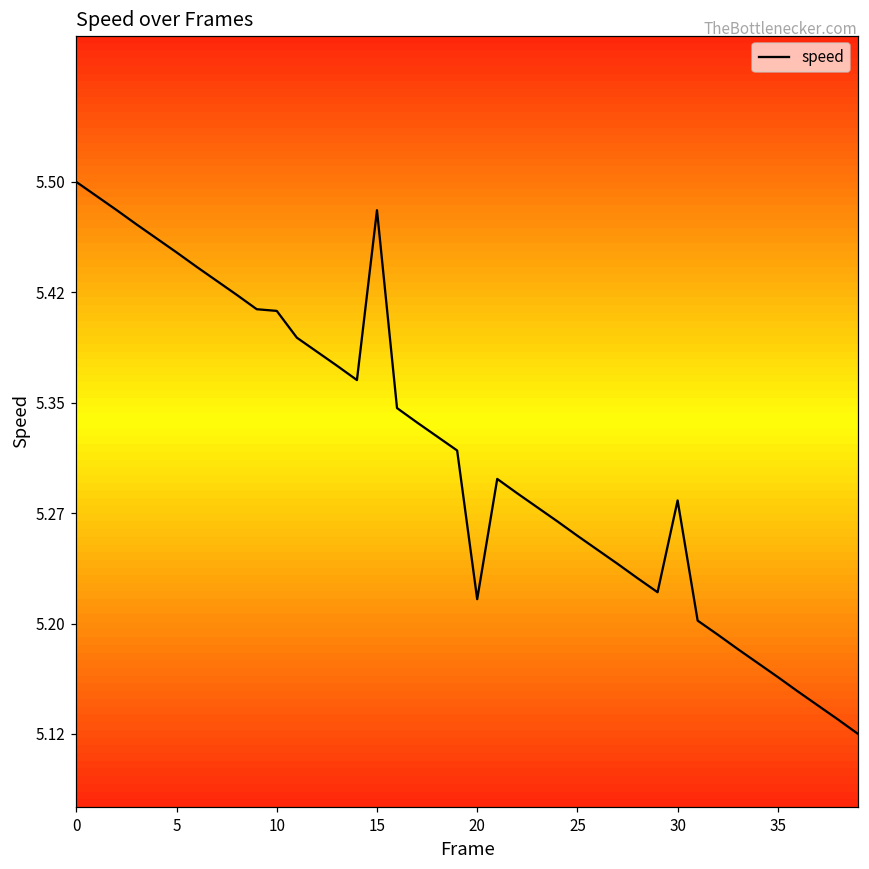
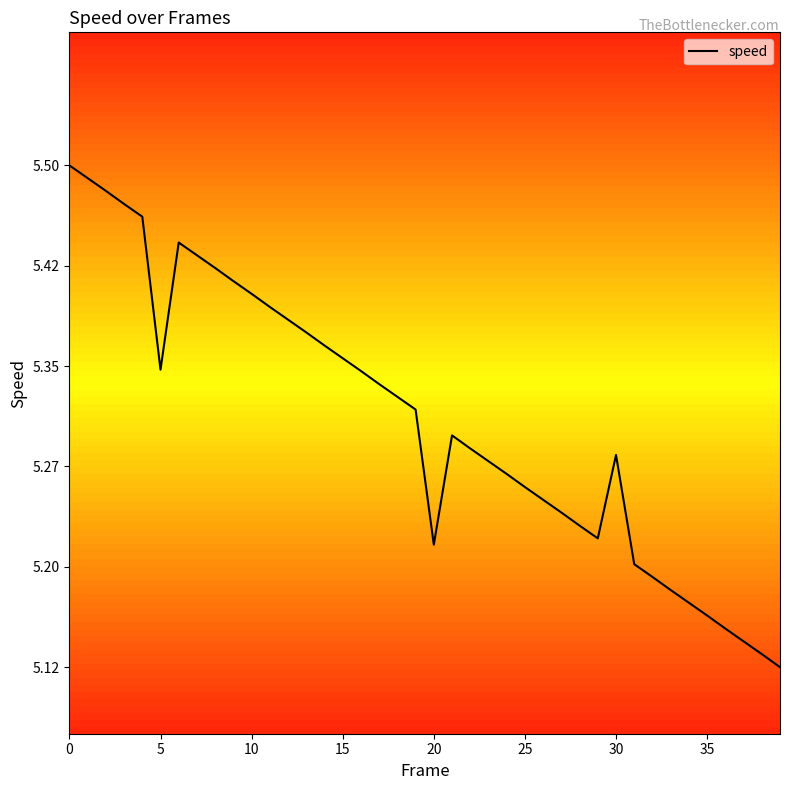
  {
    "0": 5.499,
-   "5": 5.451,
-   "10": 5.411,
-   "15": 5.480,
+   "5": 5.346,
+   "10": 5.403,
+   "15": 5.354,
    "20": 5.214,
    "25": 5.257,
    "30": 5.282,
    "35": 5.161
  }
